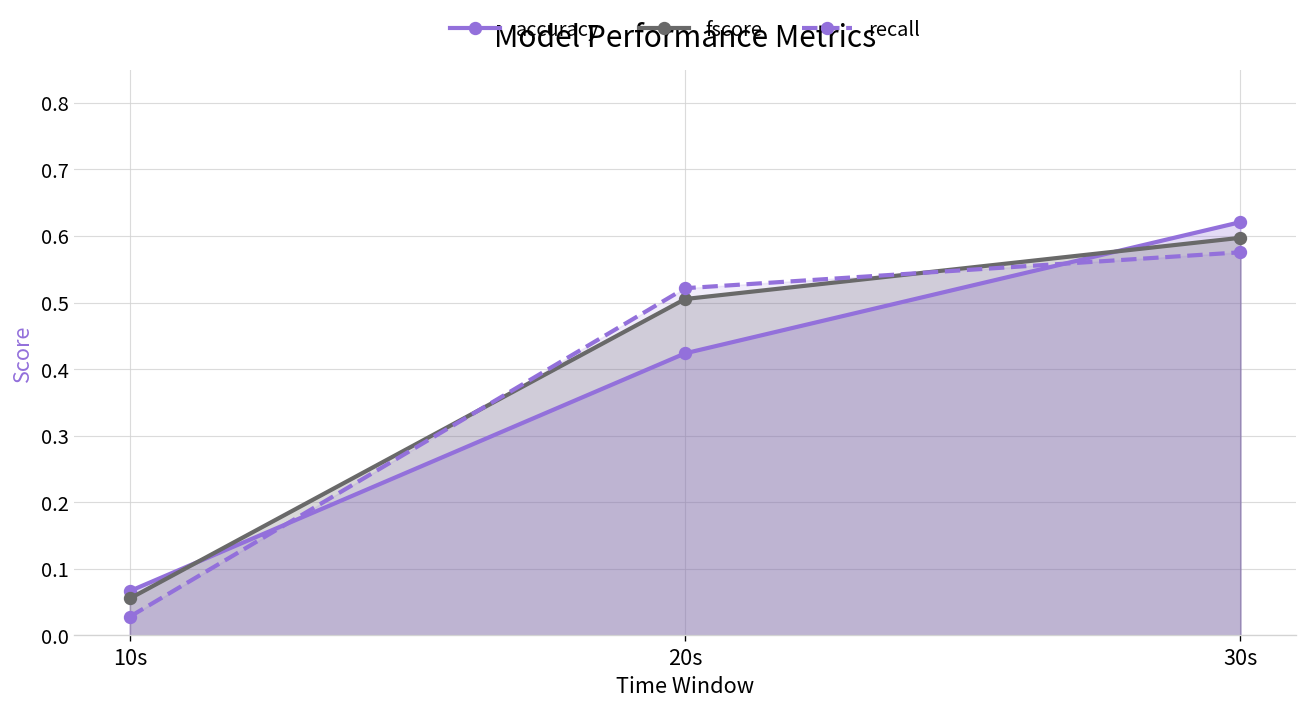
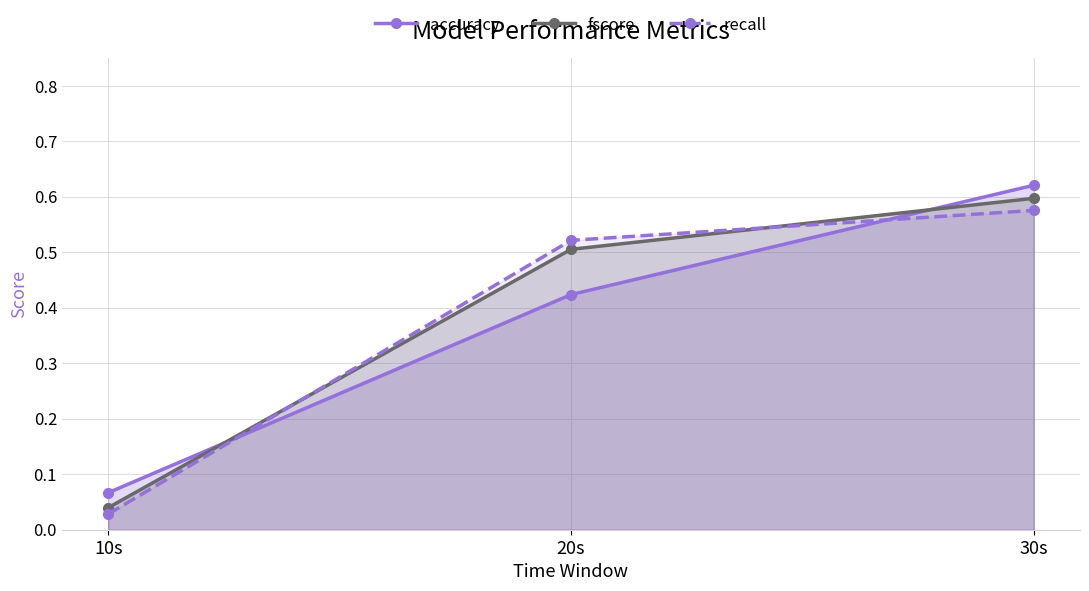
  {
    "fscore": {
-     "10s": 0.06,
+     "10s": 0.04,
      "20s": 0.51,
      "30s": 0.60
    }
  }
